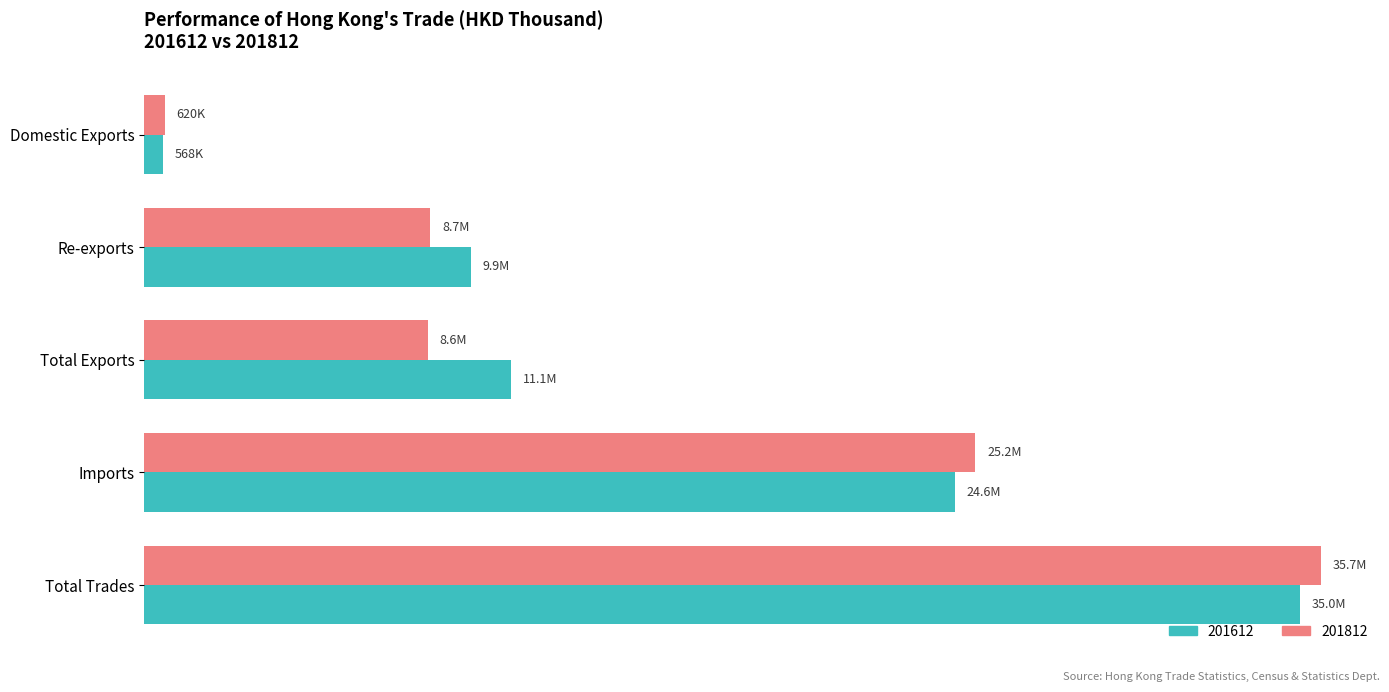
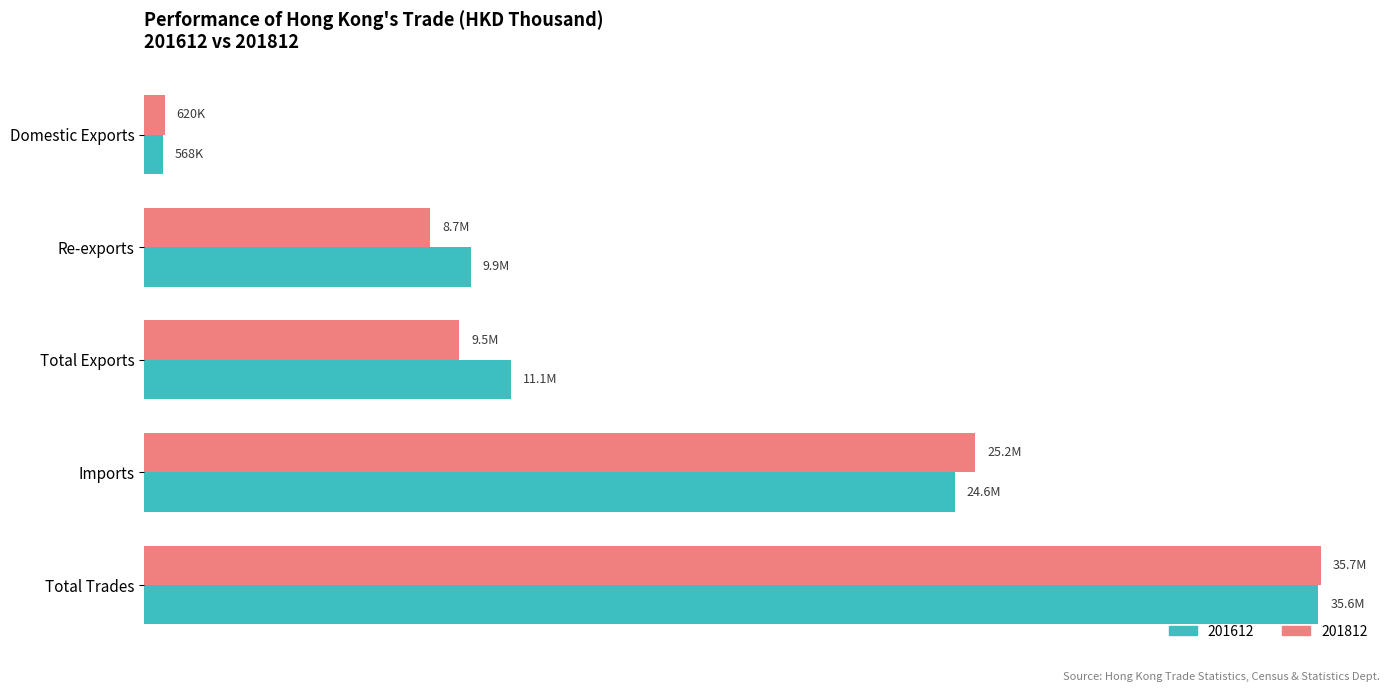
  {
    "201612": {
      "Domestic Exports": "568K",
      "Re-exports": "9.9M",
      "Total Exports": "11.1M",
      "Imports": "24.6M",
-     "Total Trades": "35.0M"
+     "Total Trades": "35.6M"
    },
    "201812": {
      "Domestic Exports": "620K",
      "Re-exports": "8.7M",
-     "Total Exports": "8.6M",
+     "Total Exports": "9.5M",
      "Imports": "25.2M",
      "Total Trades": "35.7M"
    }
  }
